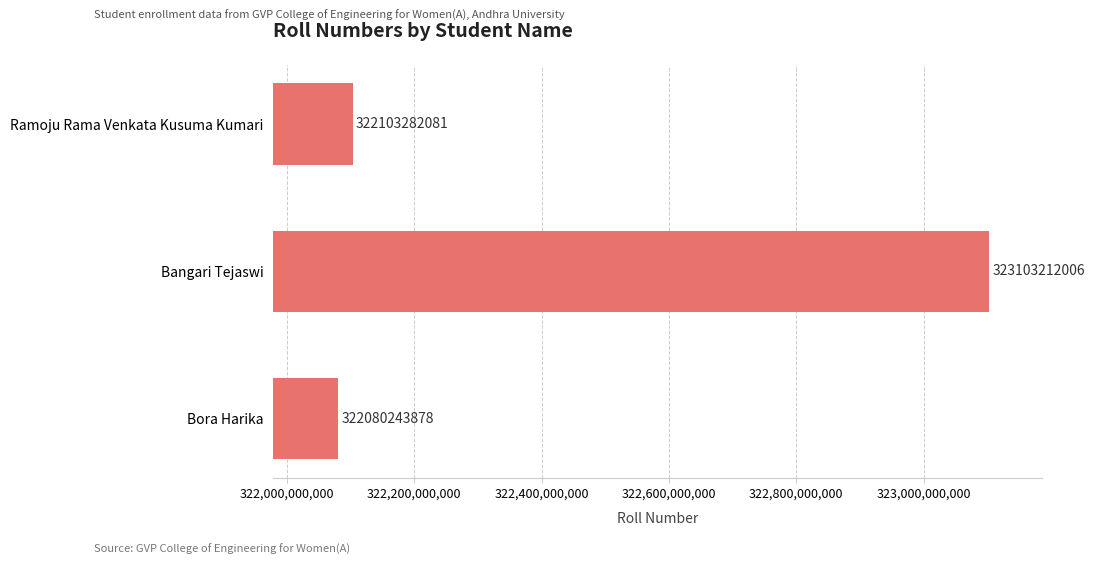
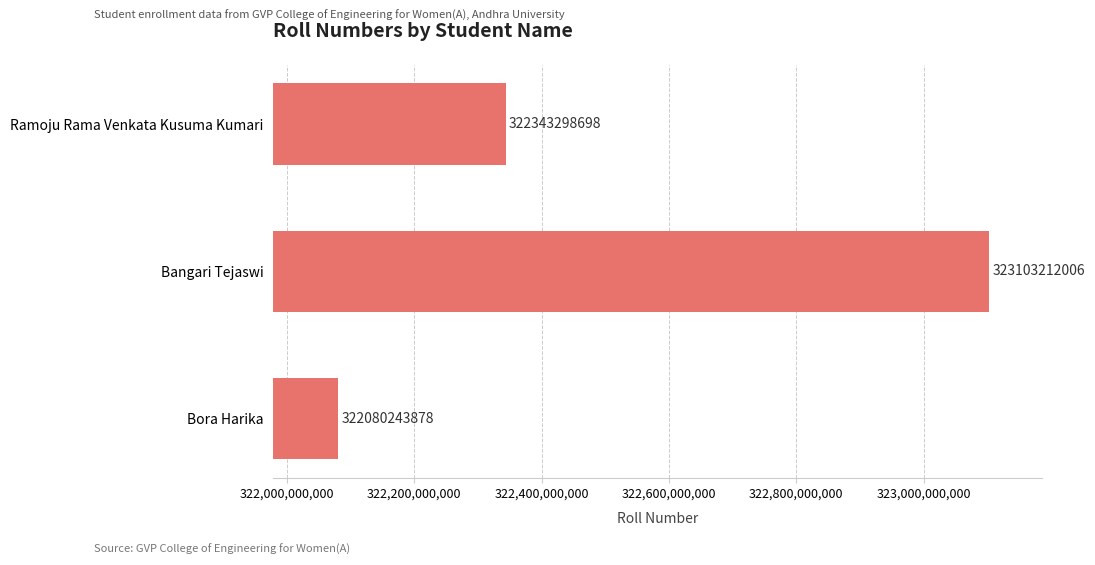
  {
-   "Ramoju Rama Venkata Kusuma Kumari": 322103282081,
+   "Ramoju Rama Venkata Kusuma Kumari": 322343298698,
    "Bangari Tejaswi": 323103212006,
    "Bora Harika": 322080243878
  }
